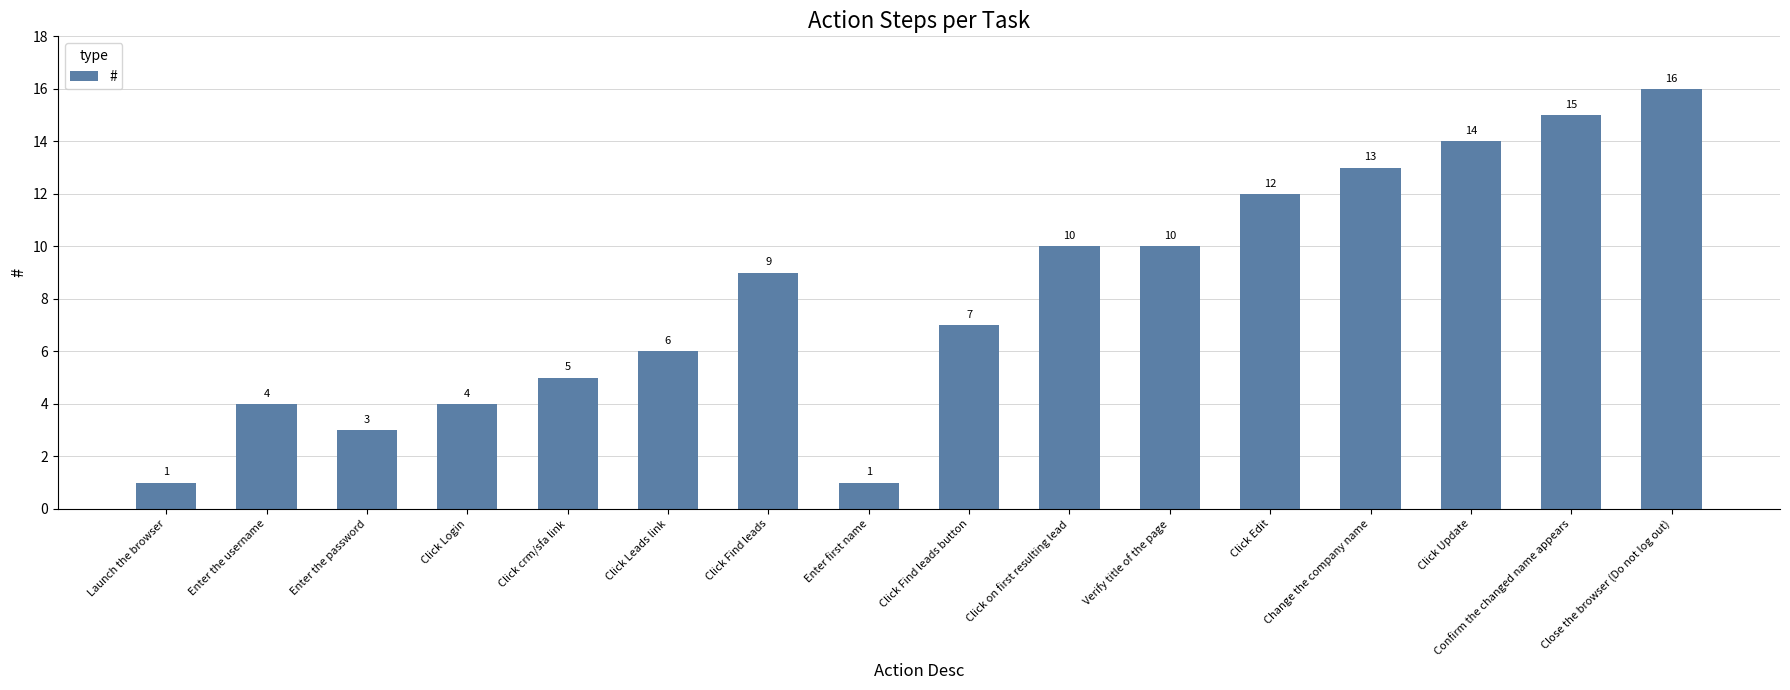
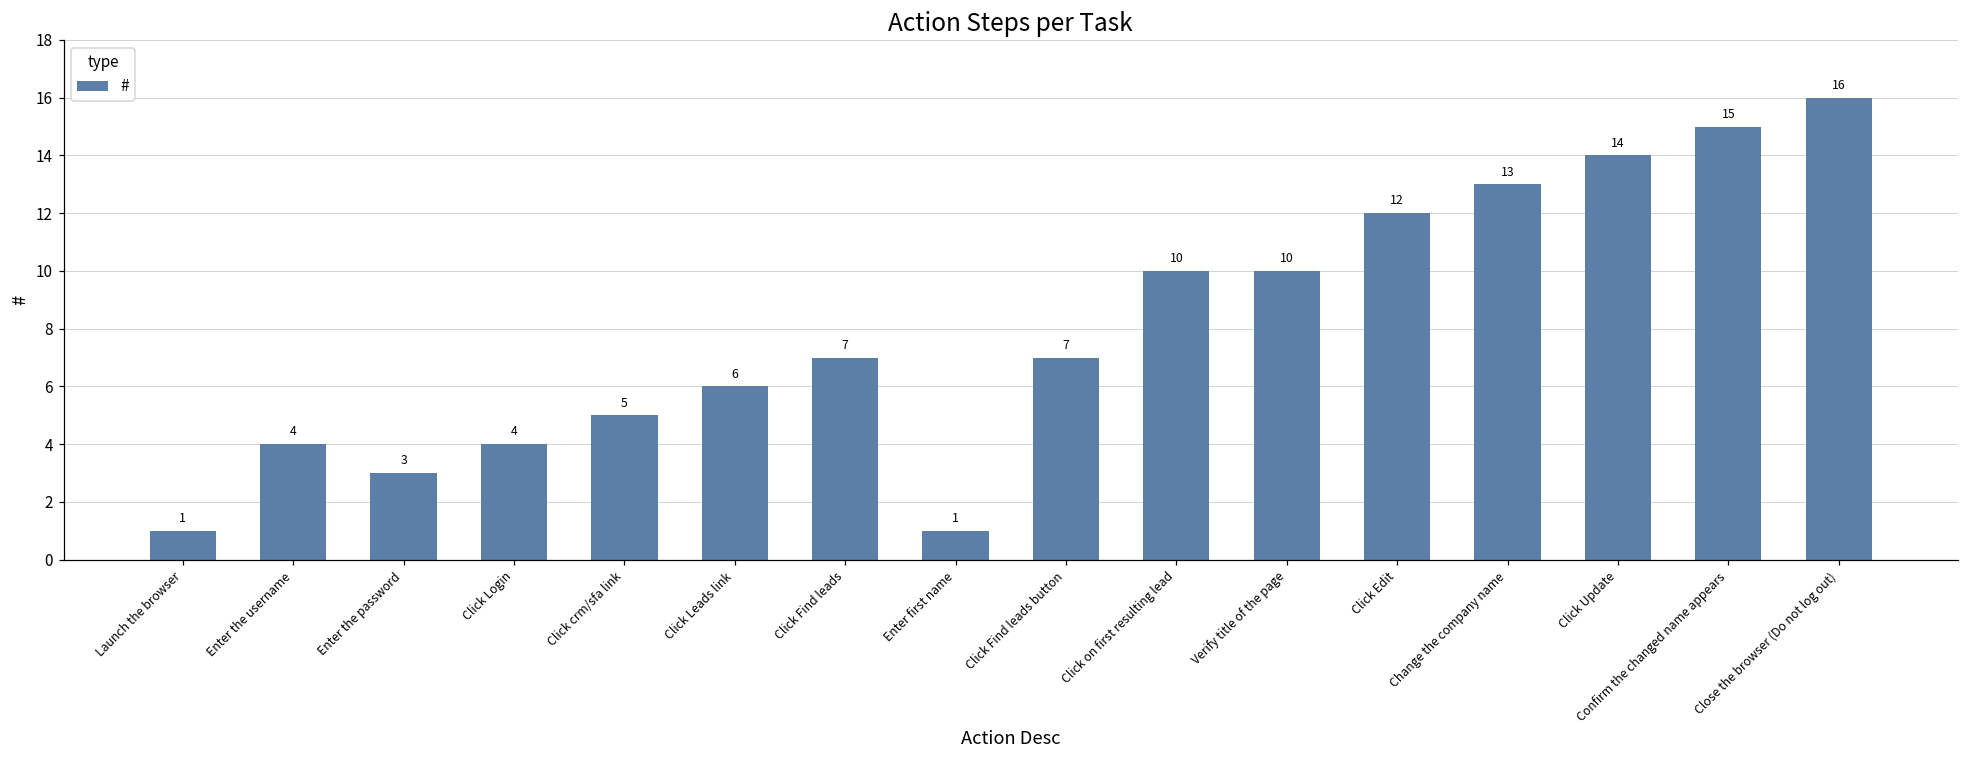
  {
    "Launch the browser": 1,
    "Enter the username": 4,
    "Enter the password": 3,
    "Click Login": 4,
    "Click crm/sfa link": 5,
    "Click Leads link": 6,
-   "Click Find leads": 9,
+   "Click Find leads": 7,
    "Enter first name": 1,
    "Click Find leads button": 7,
    "Click on first resulting lead": 10,
    "Verify title of the page": 10,
    "Click Edit": 12,
    "Change the company name": 13,
    "Click Update": 14,
    "Confirm the changed name appears": 15,
    "Close the browser (Do not log out)": 16
  }
